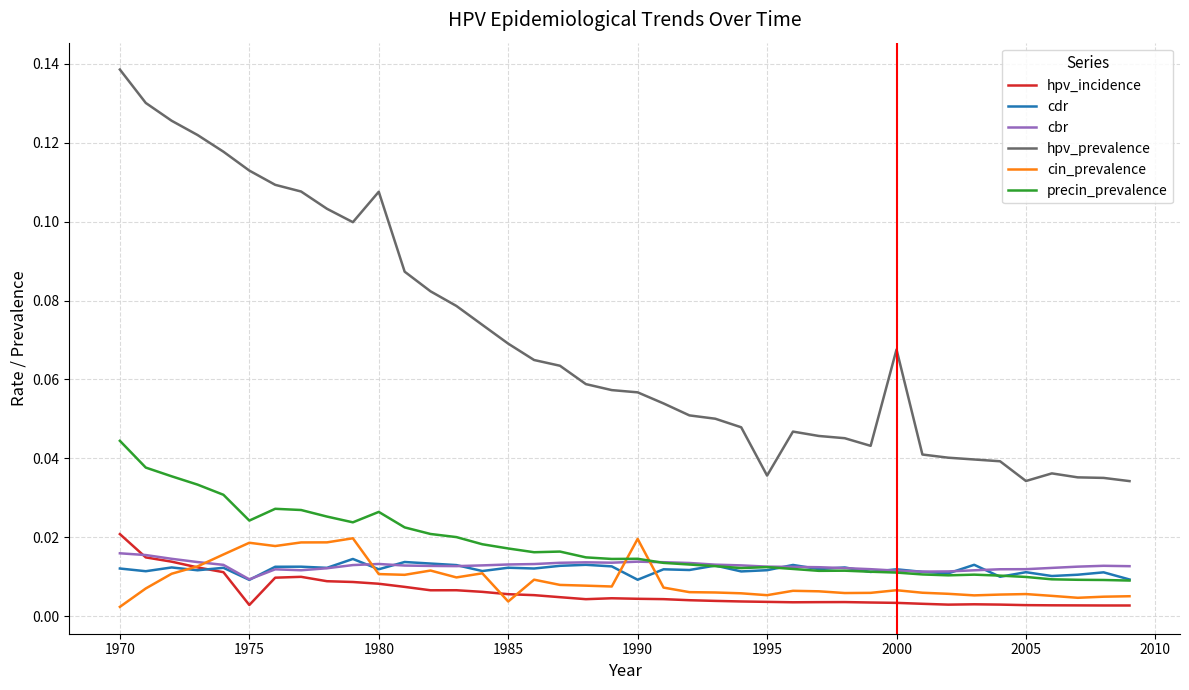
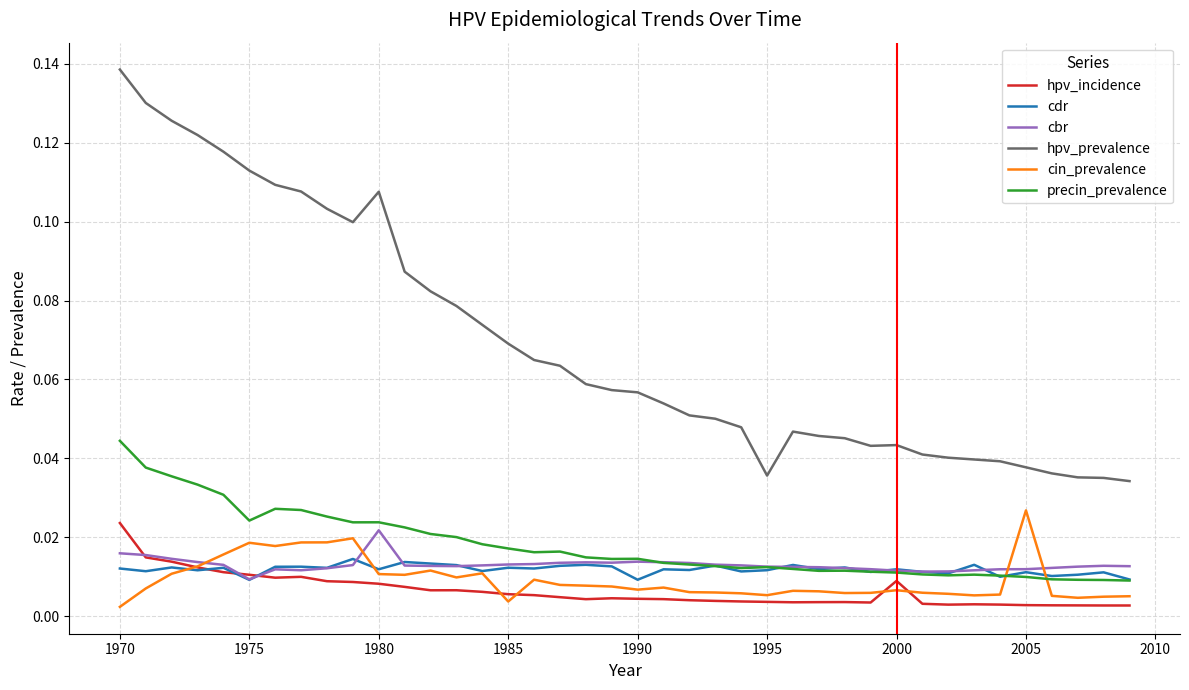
  {
    "hpv_incidence": {
-     "1970": 0.021,
-     "1975": 0.003,
+     "1970": 0.024,
+     "1975": 0.010,
      "1980": 0.008,
      "1985": 0.006,
      "1990": 0.004,
      "1995": 0.004,
-     "2000": 0.003,
+     "2000": 0.009,
      "2005": 0.003
    },
    "cdr": {
      "1970": 0.012,
      "1980": 0.012,
      "1985": 0.012,
      "1990": 0.009,
      "1995": 0.012,
      "2005": 0.011
    },
    "cbr": {
      "1970": 0.016,
-     "1980": 0.013,
+     "1980": 0.022,
      "1985": 0.013,
      "1990": 0.014,
      "2005": 0.012
    },
    "hpv_prevalence": {
      "1970": 0.139,
      "1975": 0.113,
      "1980": 0.108,
      "1985": 0.069,
      "1990": 0.057,
      "1995": 0.036,
-     "2000": 0.068,
-     "2005": 0.034
+     "2000": 0.043,
+     "2005": 0.038
    },
    "cin_prevalence": {
      "1970": 0.002,
      "1975": 0.019,
      "1980": 0.011,
      "1985": 0.004,
-     "1990": 0.020,
+     "1990": 0.007,
      "1995": 0.005,
      "2000": 0.007,
-     "2005": 0.006
+     "2005": 0.027
    },
    "precin_prevalence": {
      "1970": 0.044,
      "1975": 0.024,
-     "1980": 0.026,
+     "1980": 0.024,
      "1985": 0.017,
      "1990": 0.015,
      "2005": 0.010
    }
  }
